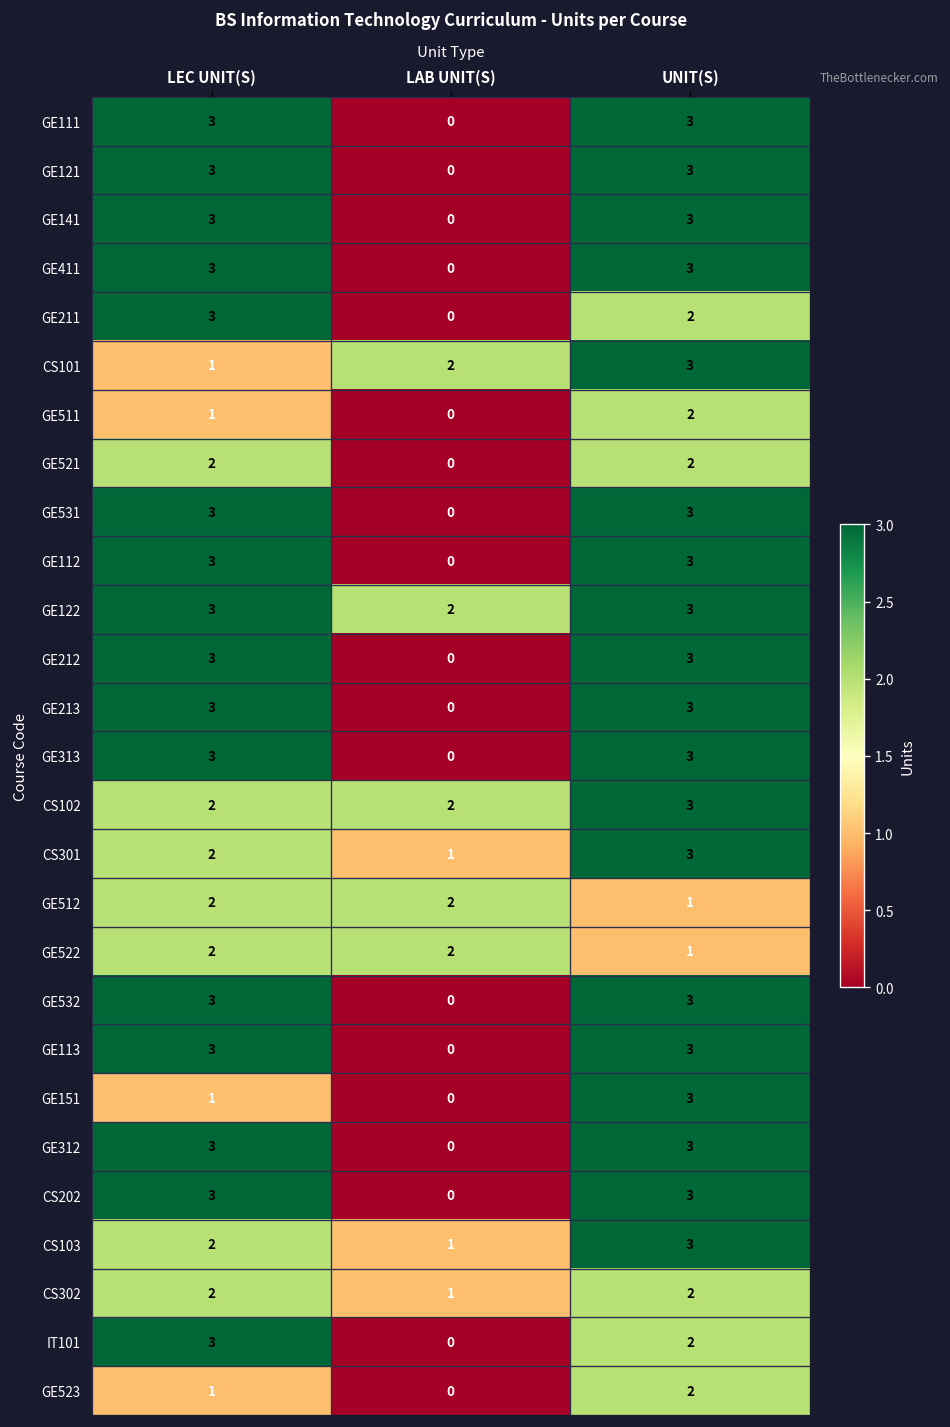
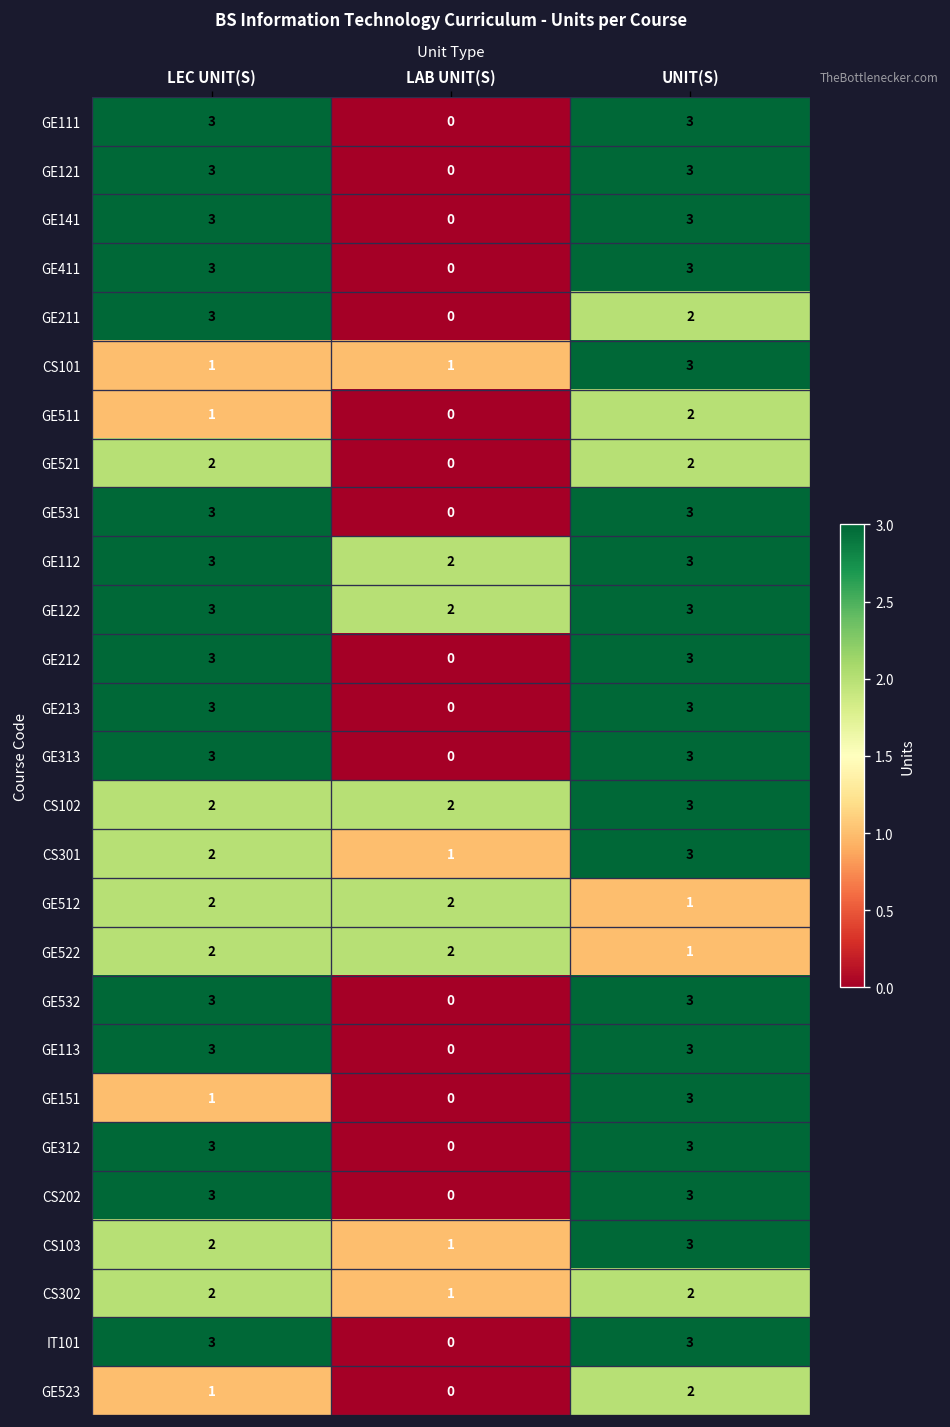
  {
    "GE111": {
      "LEC UNIT(S)": 3,
      "LAB UNIT(S)": 0,
      "UNIT(S)": 3
    },
    "GE121": {
      "LEC UNIT(S)": 3,
      "LAB UNIT(S)": 0,
      "UNIT(S)": 3
    },
    "GE141": {
      "LEC UNIT(S)": 3,
      "LAB UNIT(S)": 0,
      "UNIT(S)": 3
    },
    "GE411": {
      "LEC UNIT(S)": 3,
      "LAB UNIT(S)": 0,
      "UNIT(S)": 3
    },
    "GE211": {
      "LEC UNIT(S)": 3,
      "LAB UNIT(S)": 0,
      "UNIT(S)": 2
    },
    "CS101": {
      "LEC UNIT(S)": 1,
-     "LAB UNIT(S)": 2,
+     "LAB UNIT(S)": 1,
      "UNIT(S)": 3
    },
    "GE511": {
      "LEC UNIT(S)": 1,
      "LAB UNIT(S)": 0,
      "UNIT(S)": 2
    },
    "GE521": {
      "LEC UNIT(S)": 2,
      "LAB UNIT(S)": 0,
      "UNIT(S)": 2
    },
    "GE531": {
      "LEC UNIT(S)": 3,
      "LAB UNIT(S)": 0,
      "UNIT(S)": 3
    },
    "GE112": {
      "LEC UNIT(S)": 3,
-     "LAB UNIT(S)": 0,
+     "LAB UNIT(S)": 2,
      "UNIT(S)": 3
    },
    "GE122": {
      "LEC UNIT(S)": 3,
      "LAB UNIT(S)": 2,
      "UNIT(S)": 3
    },
    "GE212": {
      "LEC UNIT(S)": 3,
      "LAB UNIT(S)": 0,
      "UNIT(S)": 3
    },
    "GE213": {
      "LEC UNIT(S)": 3,
      "LAB UNIT(S)": 0,
      "UNIT(S)": 3
    },
    "GE313": {
      "LEC UNIT(S)": 3,
      "LAB UNIT(S)": 0,
      "UNIT(S)": 3
    },
    "CS102": {
      "LEC UNIT(S)": 2,
      "LAB UNIT(S)": 2,
      "UNIT(S)": 3
    },
    "CS301": {
      "LEC UNIT(S)": 2,
      "LAB UNIT(S)": 1,
      "UNIT(S)": 3
    },
    "GE512": {
      "LEC UNIT(S)": 2,
      "LAB UNIT(S)": 2,
      "UNIT(S)": 1
    },
    "GE522": {
      "LEC UNIT(S)": 2,
      "LAB UNIT(S)": 2,
      "UNIT(S)": 1
    },
    "GE532": {
      "LEC UNIT(S)": 3,
      "LAB UNIT(S)": 0,
      "UNIT(S)": 3
    },
    "GE113": {
      "LEC UNIT(S)": 3,
      "LAB UNIT(S)": 0,
      "UNIT(S)": 3
    },
    "GE151": {
      "LEC UNIT(S)": 1,
      "LAB UNIT(S)": 0,
      "UNIT(S)": 3
    },
    "GE312": {
      "LEC UNIT(S)": 3,
      "LAB UNIT(S)": 0,
      "UNIT(S)": 3
    },
    "CS202": {
      "LEC UNIT(S)": 3,
      "LAB UNIT(S)": 0,
      "UNIT(S)": 3
    },
    "CS103": {
      "LEC UNIT(S)": 2,
      "LAB UNIT(S)": 1,
      "UNIT(S)": 3
    },
    "CS302": {
      "LEC UNIT(S)": 2,
      "LAB UNIT(S)": 1,
      "UNIT(S)": 2
    },
    "IT101": {
      "LEC UNIT(S)": 3,
      "LAB UNIT(S)": 0,
-     "UNIT(S)": 2
+     "UNIT(S)": 3
    },
    "GE523": {
      "LEC UNIT(S)": 1,
      "LAB UNIT(S)": 0,
      "UNIT(S)": 2
    }
  }
